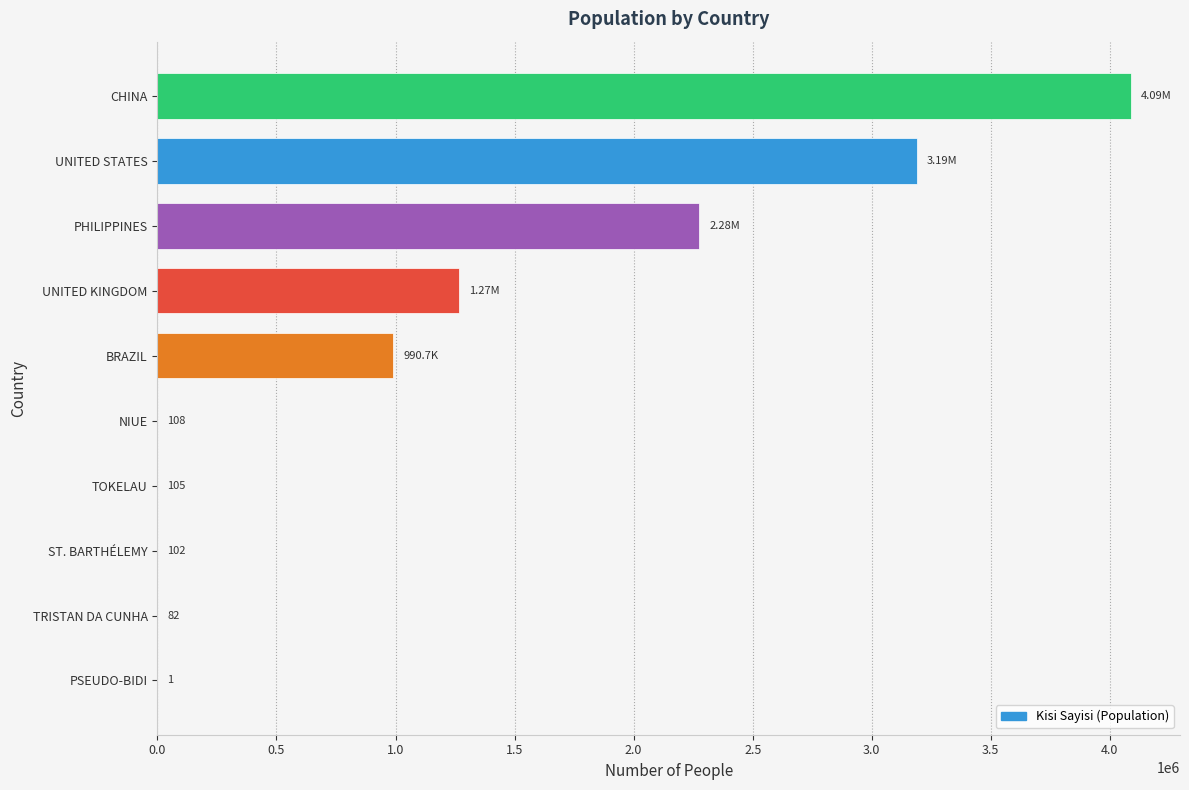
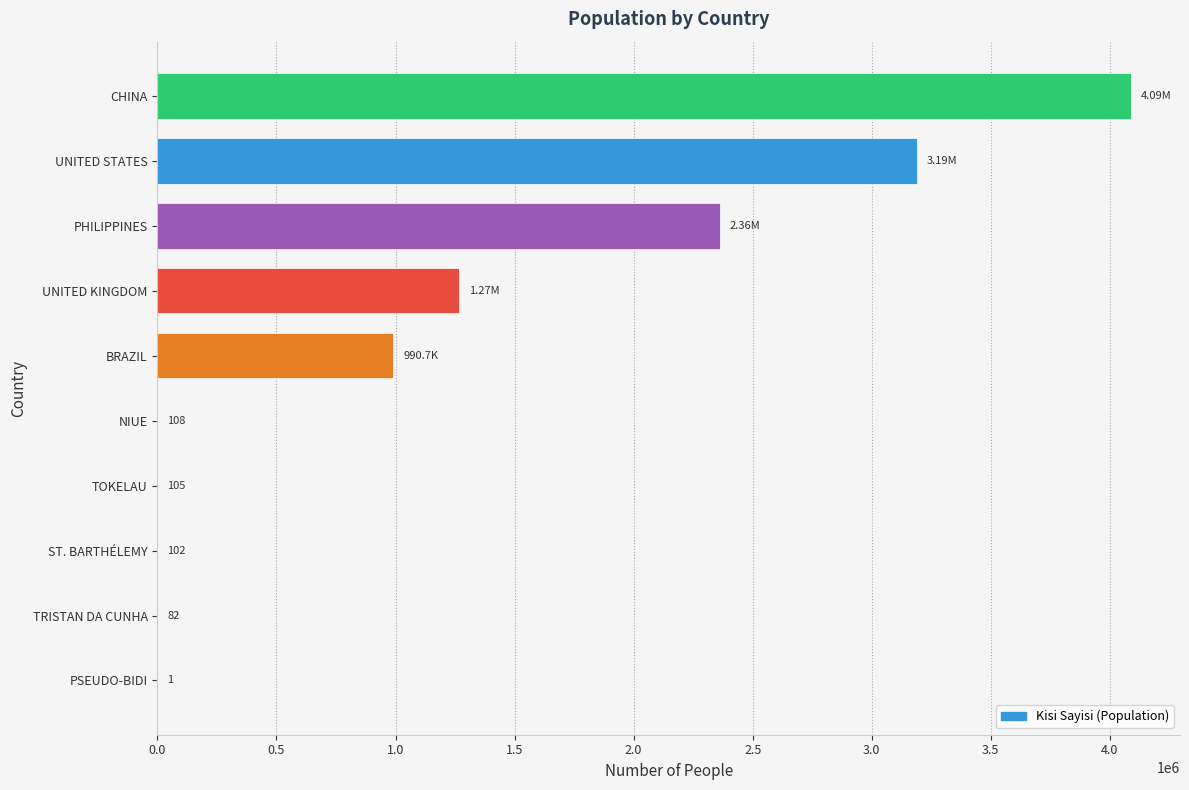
  {
    "CHINA": "4.09M",
    "UNITED STATES": "3.19M",
-   "PHILIPPINES": "2.28M",
+   "PHILIPPINES": "2.36M",
    "UNITED KINGDOM": "1.27M",
    "BRAZIL": "990.7K",
    "NIUE": "108",
    "TOKELAU": "105",
    "ST. BARTHÉLEMY": "102",
    "TRISTAN DA CUNHA": "82",
    "PSEUDO-BIDI": "1"
  }
